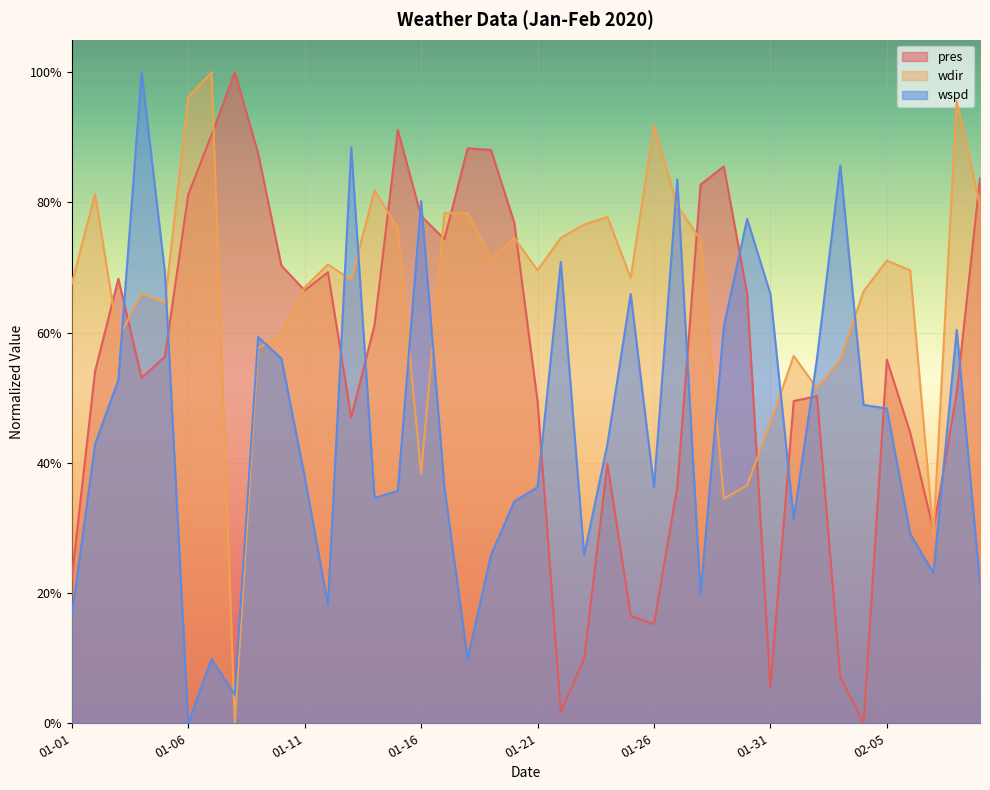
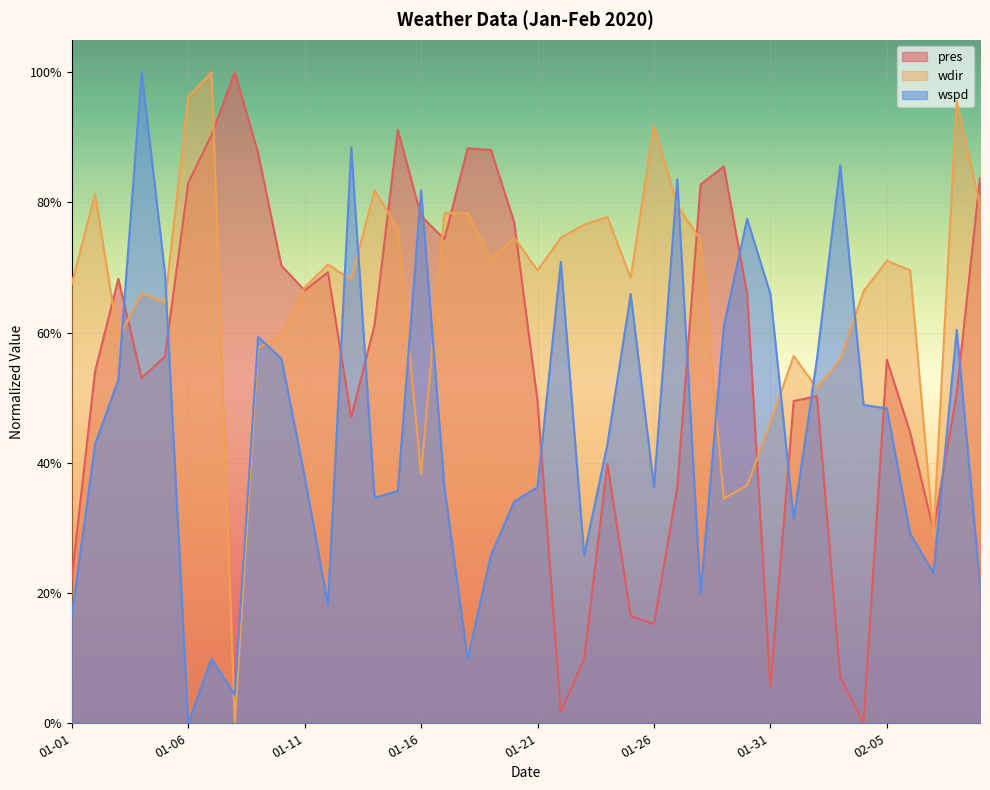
  {
    "pres": {
      "01-01": "22%",
-     "01-06": "81%",
+     "01-06": "83%",
      "01-11": "66%",
      "01-16": "78%",
      "01-21": "49%",
      "01-26": "15%",
      "01-31": "6%",
      "02-05": "56%"
    },
    "wdir": {
      "01-01": "68%",
      "01-06": "96%",
      "01-11": "67%",
      "01-16": "38%",
      "01-21": "70%",
      "01-26": "92%",
      "01-31": "46%",
      "02-05": "71%"
    },
    "wspd": {
      "01-01": "16%",
      "01-06": "0%",
      "01-11": "38%",
-     "01-16": "80%",
+     "01-16": "82%",
      "01-21": "36%",
      "01-26": "36%",
      "01-31": "66%",
      "02-05": "48%"
    }
  }
